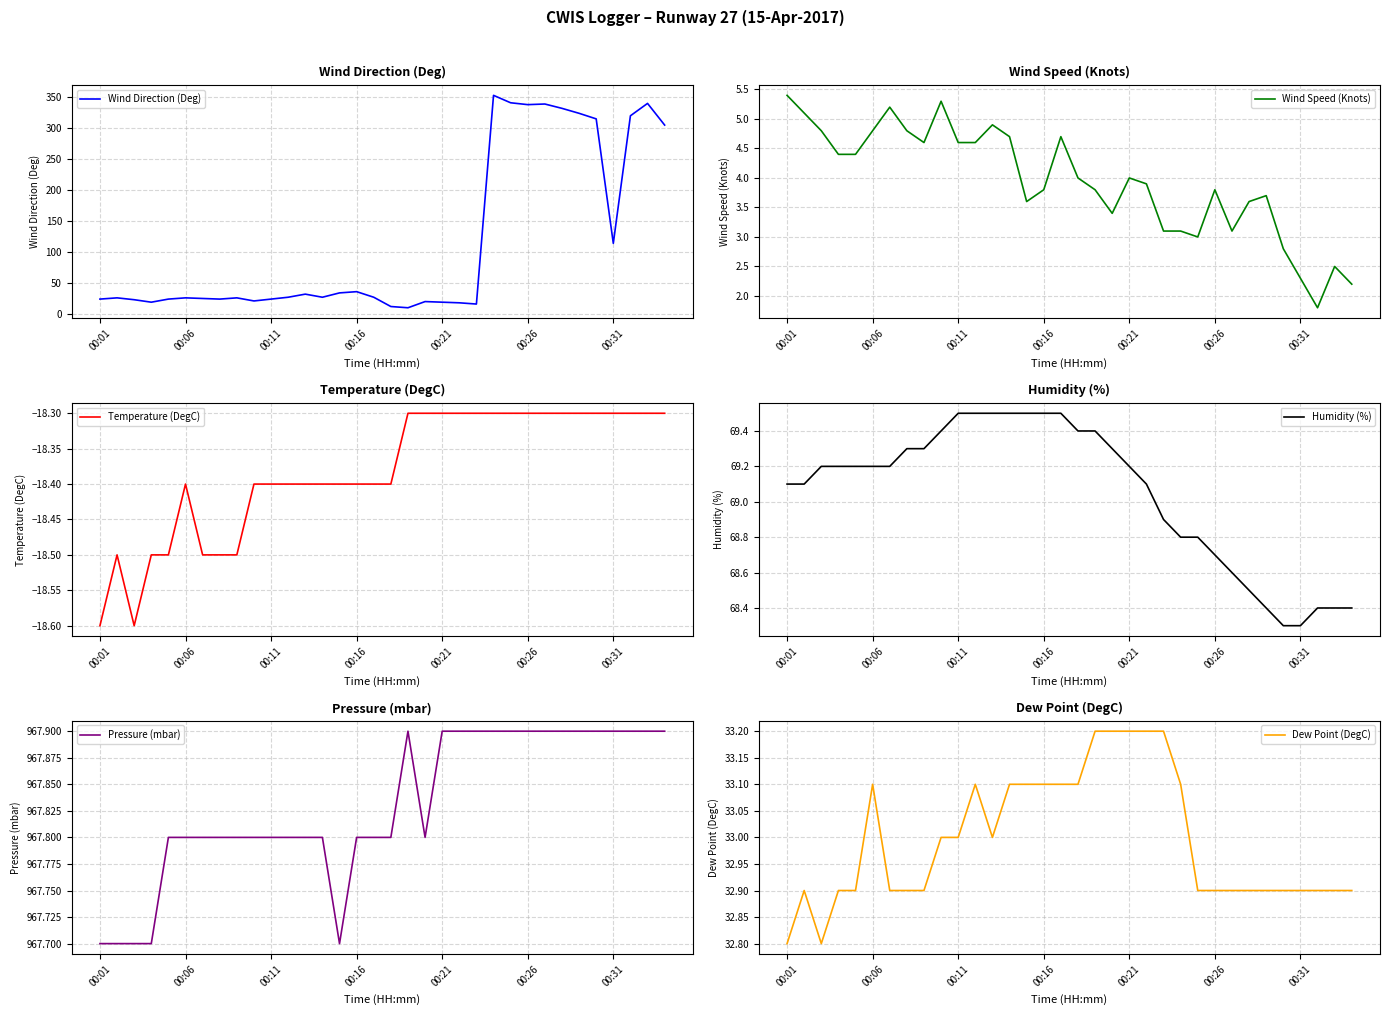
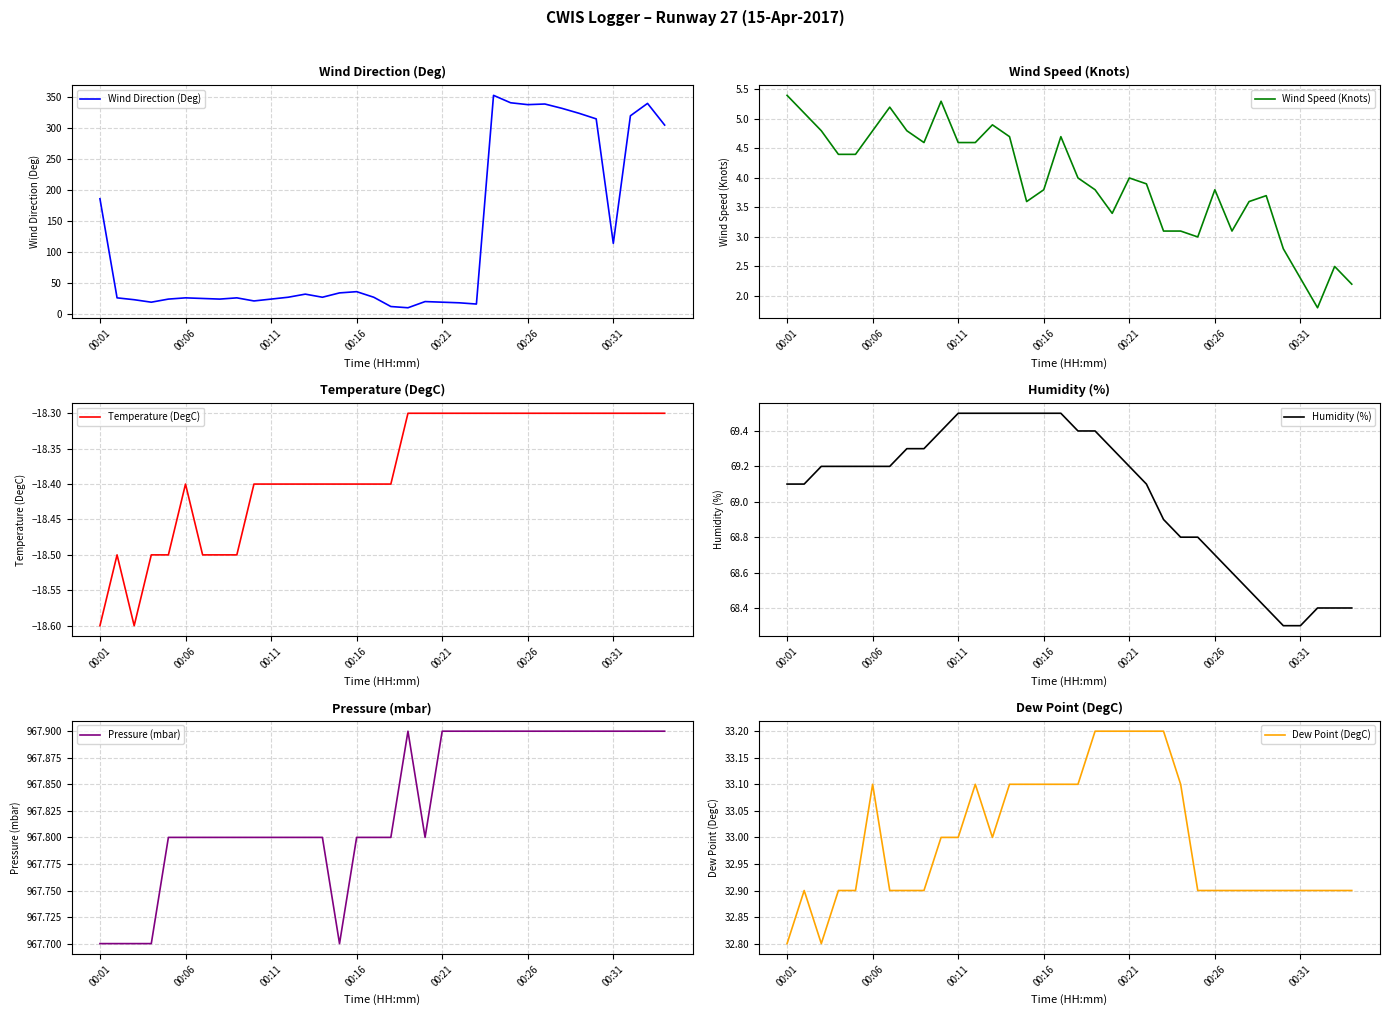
  {
    "Wind Direction (Deg)": {
-     "00:01": 20,
+     "00:01": 190,
      "00:06": 30,
      "00:11": 20,
      "00:16": 40,
      "00:21": 20,
      "00:26": 340,
      "00:31": 110
    },
    "Wind Speed (Knots)": {
      "00:01": 5.4,
      "00:06": 4.8,
      "00:11": 4.6,
      "00:16": 3.8,
      "00:21": 4.0,
      "00:26": 3.8,
      "00:31": 2.3
    },
    "Temperature (DegC)": {
      "00:01": -18.60,
      "00:06": -18.40,
      "00:11": -18.40,
      "00:16": -18.40,
      "00:21": -18.30,
      "00:26": -18.30,
      "00:31": -18.30
    },
    "Humidity (%)": {
      "00:01": 69.10,
      "00:06": 69.20,
      "00:11": 69.50,
      "00:16": 69.50,
      "00:21": 69.20,
      "00:26": 68.70,
      "00:31": 68.30
    },
    "Pressure (mbar)": {
      "00:01": 967.700,
      "00:06": 967.800,
      "00:11": 967.800,
      "00:16": 967.800,
      "00:21": 967.900,
      "00:26": 967.900,
      "00:31": 967.900
    },
    "Dew Point (DegC)": {
      "00:01": 32.80,
      "00:06": 33.10,
      "00:11": 33.00,
      "00:16": 33.10,
      "00:21": 33.20,
      "00:26": 32.90,
      "00:31": 32.90
    }
  }
